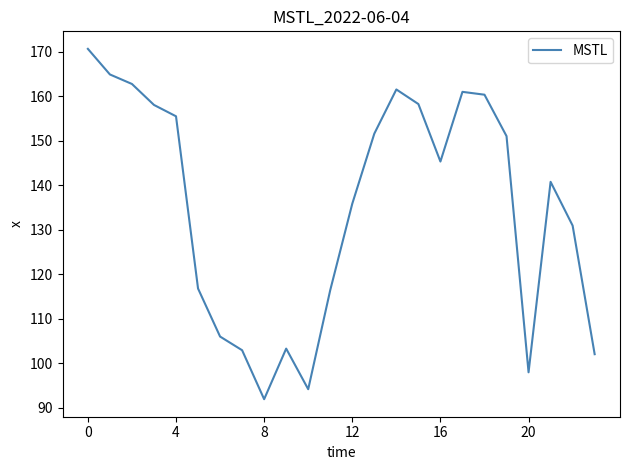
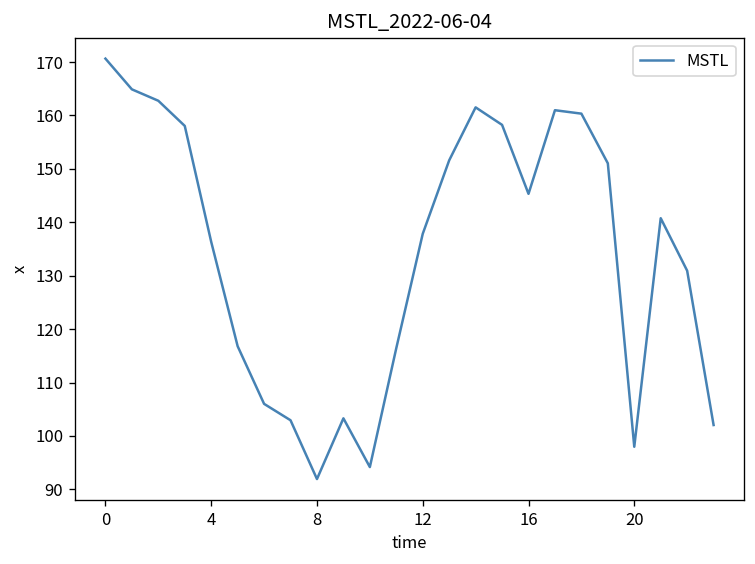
  {
    "0": 171,
-   "4": 155,
+   "4": 136,
    "8": 92,
-   "12": 136,
+   "12": 138,
    "16": 145,
    "20": 98
  }
